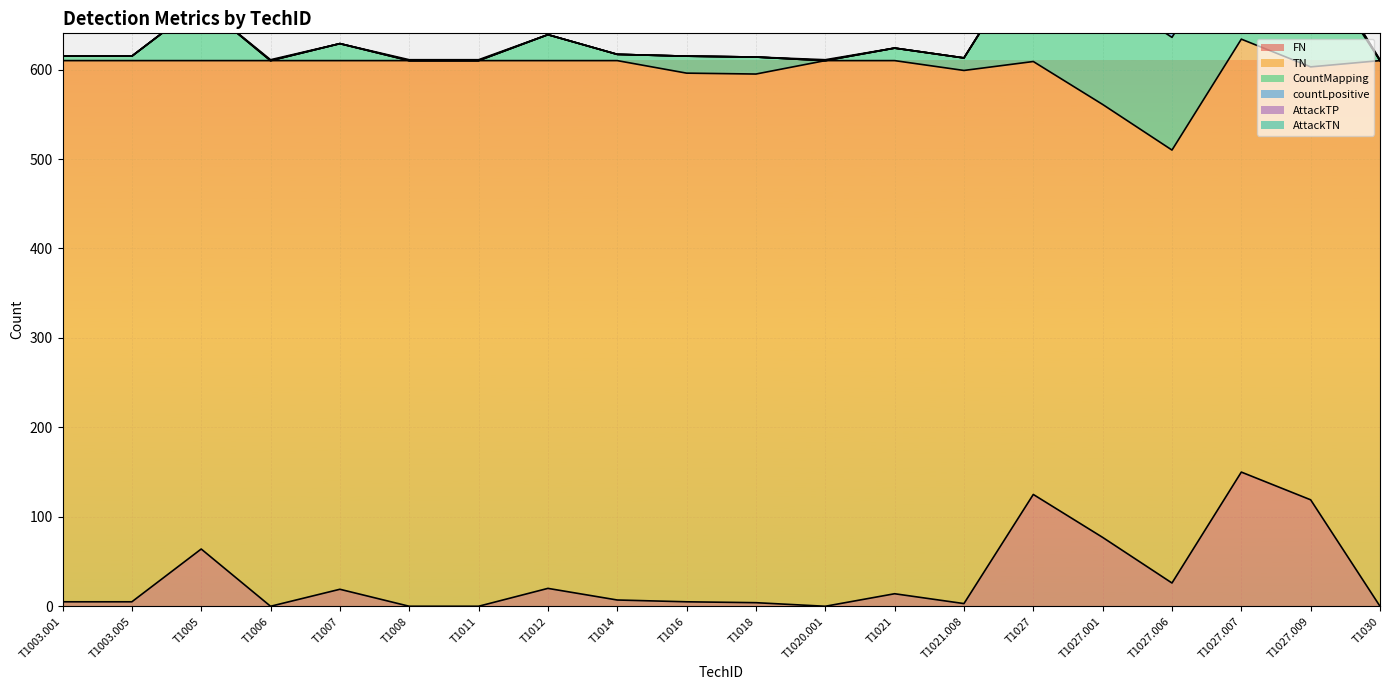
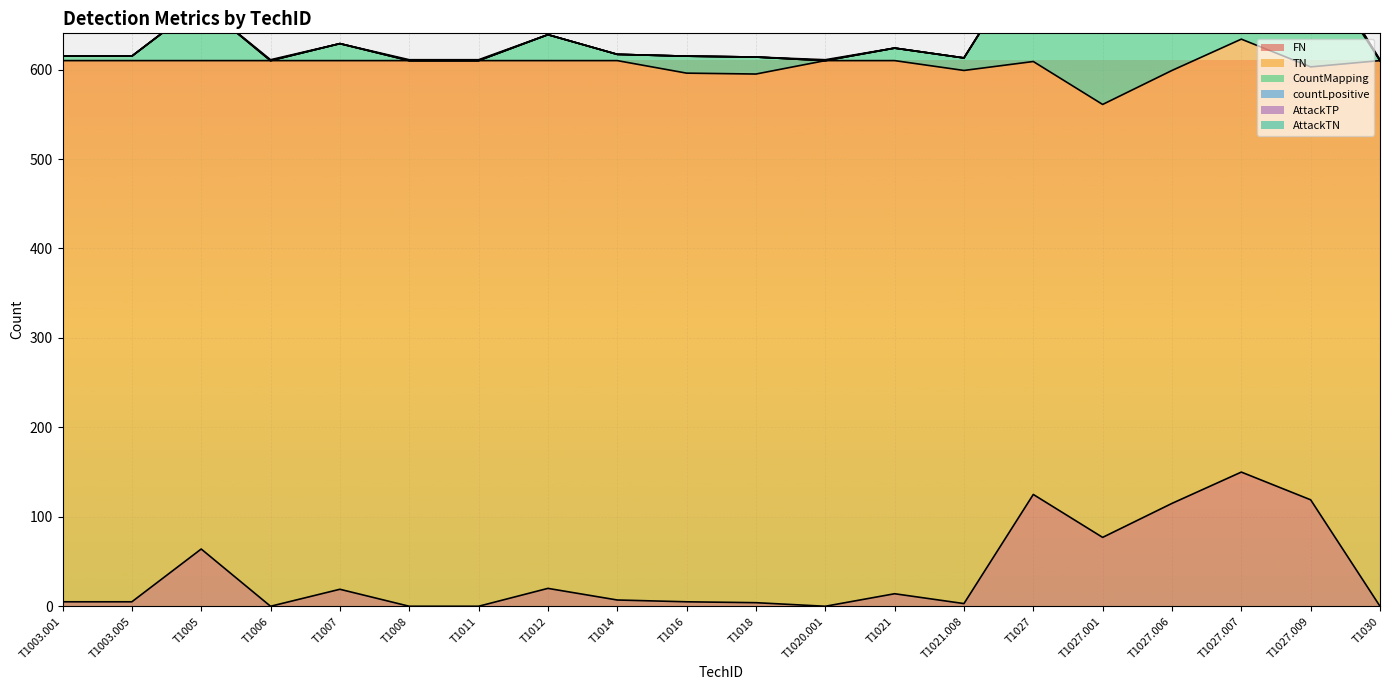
  {
    "FN": {
      "T1003.001": 10,
      "T1003.005": 10,
      "T1005": 60,
      "T1006": 0,
      "T1007": 20,
      "T1008": 0,
      "T1011": 0,
      "T1012": 20,
      "T1014": 10,
      "T1016": 10,
      "T1018": 0,
      "T1020.001": 0,
      "T1021": 10,
      "T1021.008": 0,
      "T1027": 130,
      "T1027.001": 80,
-     "T1027.006": 30,
+     "T1027.006": 120,
      "T1027.007": 150,
      "T1027.009": 120,
      "T1030": 0
    },
    "TN": {
      "T1003.001": 610,
      "T1003.005": 610,
      "T1005": 550,
      "T1007": 590,
      "T1012": 590,
      "T1014": 600,
      "T1016": 590,
      "T1018": 590,
      "T1021": 600,
      "T1021.008": 600,
      "T1027": 480,
      "T1027.001": 480,
      "T1027.006": 480,
      "T1027.007": 480
    }
  }
